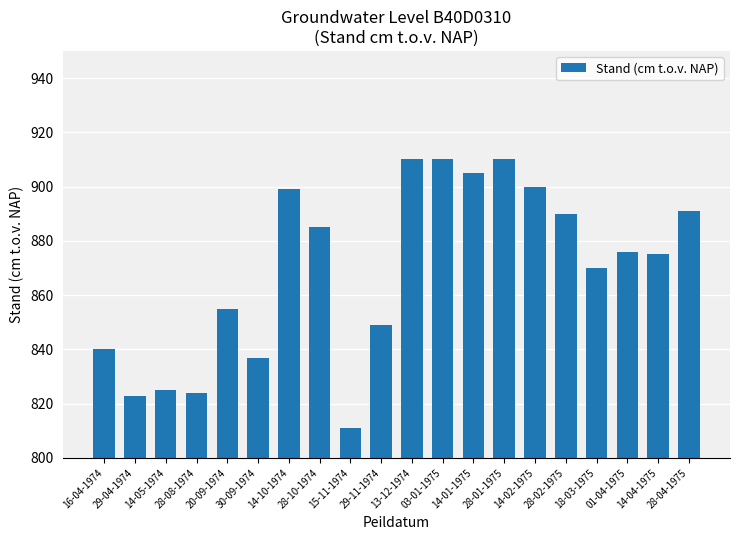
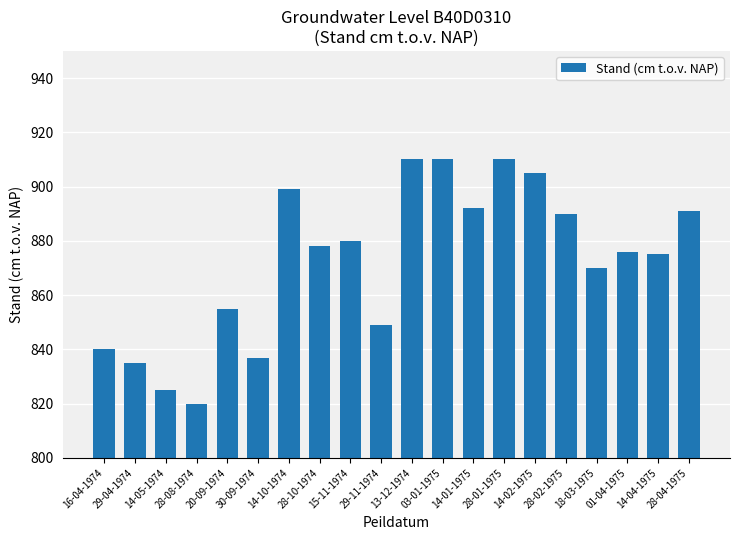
  {
    "16-04-1974": 840,
-   "29-04-1974": 823,
+   "29-04-1974": 835,
    "14-05-1974": 825,
-   "28-08-1974": 824,
+   "28-08-1974": 820,
    "20-09-1974": 855,
    "30-09-1974": 837,
    "14-10-1974": 899,
-   "28-10-1974": 885,
-   "15-11-1974": 811,
+   "28-10-1974": 878,
+   "15-11-1974": 880,
    "29-11-1974": 849,
    "13-12-1974": 910,
    "03-01-1975": 910,
-   "14-01-1975": 905,
+   "14-01-1975": 892,
    "28-01-1975": 910,
-   "14-02-1975": 900,
+   "14-02-1975": 905,
    "28-02-1975": 890,
    "18-03-1975": 870,
    "01-04-1975": 876,
    "14-04-1975": 875,
    "28-04-1975": 891
  }
